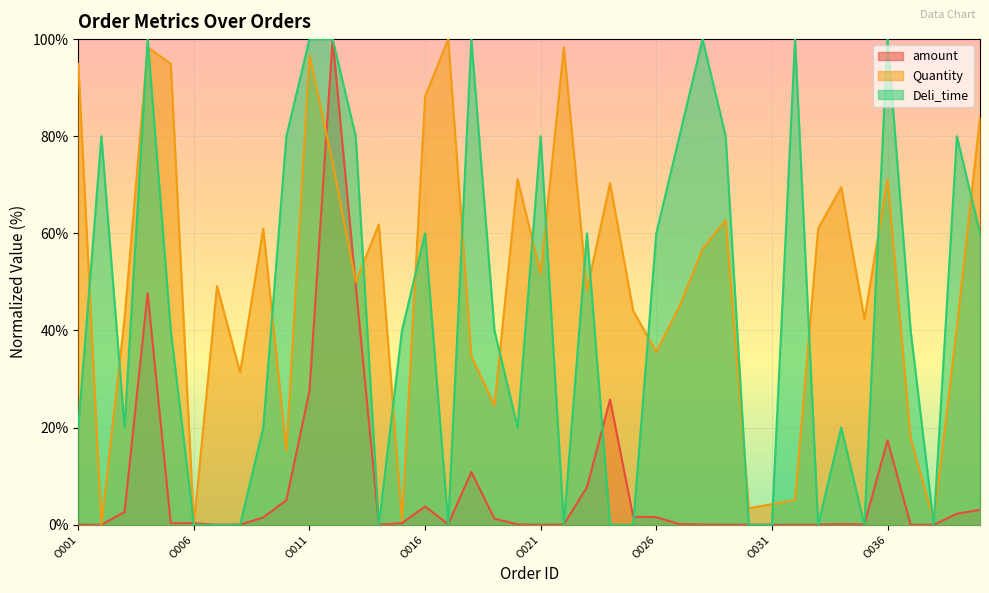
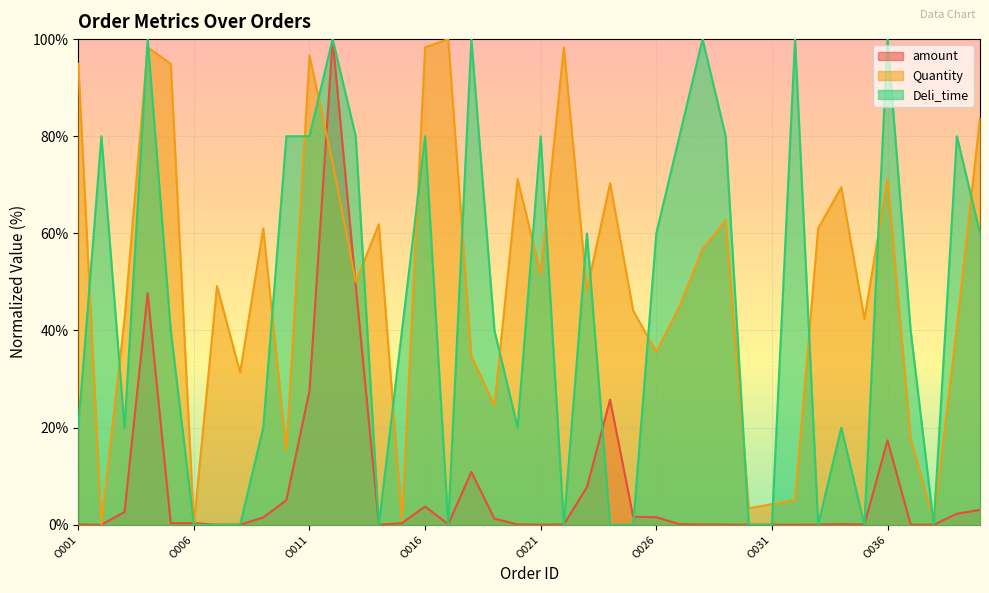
  {
    "amount": {
      "O001": "0%",
      "O011": "28%",
      "O016": "4%",
      "O021": "0%",
      "O026": "2%",
      "O036": "17%"
    },
    "Quantity": {
      "O001": "95%",
      "O011": "97%",
-     "O016": "88%",
+     "O016": "98%",
      "O021": "52%",
      "O026": "36%",
      "O031": "4%",
      "O036": "71%"
    },
    "Deli_time": {
      "O001": "20%",
-     "O011": "100%",
-     "O016": "60%",
+     "O011": "80%",
+     "O016": "80%",
      "O021": "80%",
      "O026": "60%",
      "O036": "100%"
    }
  }
